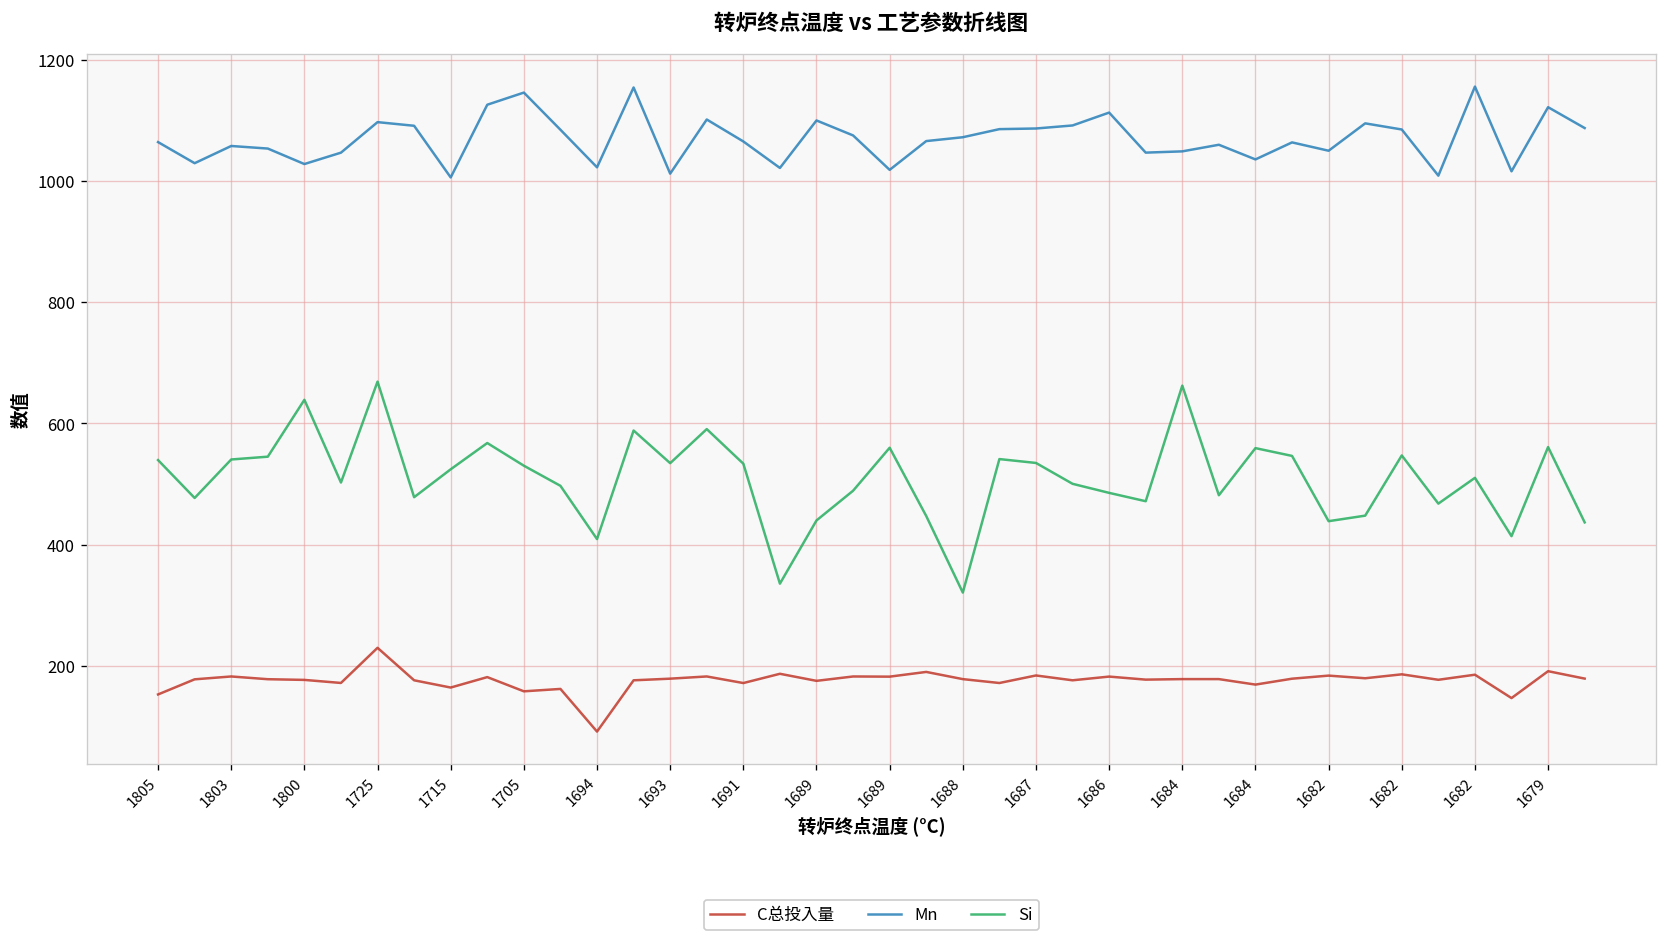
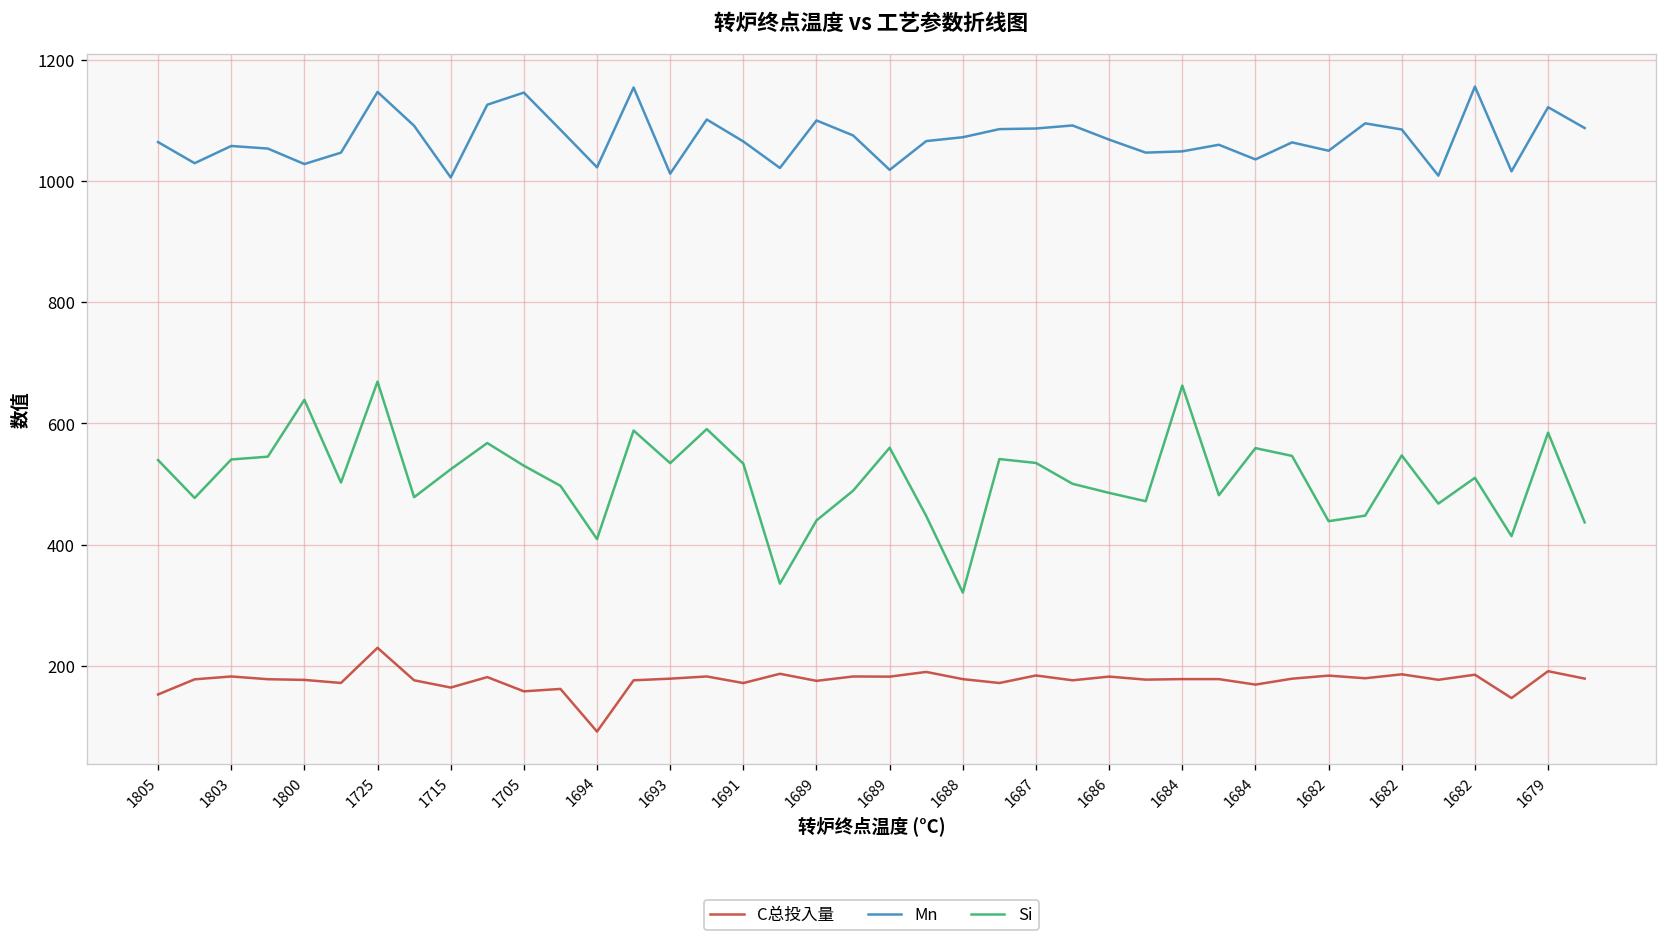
  {
    "C总投入量": {
      "1805": 150,
      "1803": 180,
      "1800": 180,
      "1725": 230,
      "1715": 160,
      "1705": 160,
      "1694": 90,
      "1693": 180,
      "1691": 170,
      "1688": 180,
      "1687": 180,
      "1686": 180,
      "1679": 190
    },
    "Mn": {
      "1805": 1060,
      "1803": 1060,
      "1800": 1030,
-     "1725": 1100,
+     "1725": 1150,
      "1715": 1010,
      "1705": 1150,
      "1694": 1020,
      "1693": 1010,
      "1691": 1070,
      "1688": 1070,
      "1687": 1090,
-     "1686": 1110,
+     "1686": 1070,
      "1679": 1120
    },
    "Si": {
      "1805": 540,
      "1803": 540,
      "1800": 640,
      "1725": 670,
      "1715": 520,
      "1705": 530,
      "1694": 410,
      "1693": 530,
      "1691": 530,
      "1688": 320,
      "1687": 530,
      "1686": 490,
-     "1679": 560
+     "1679": 580
    }
  }
